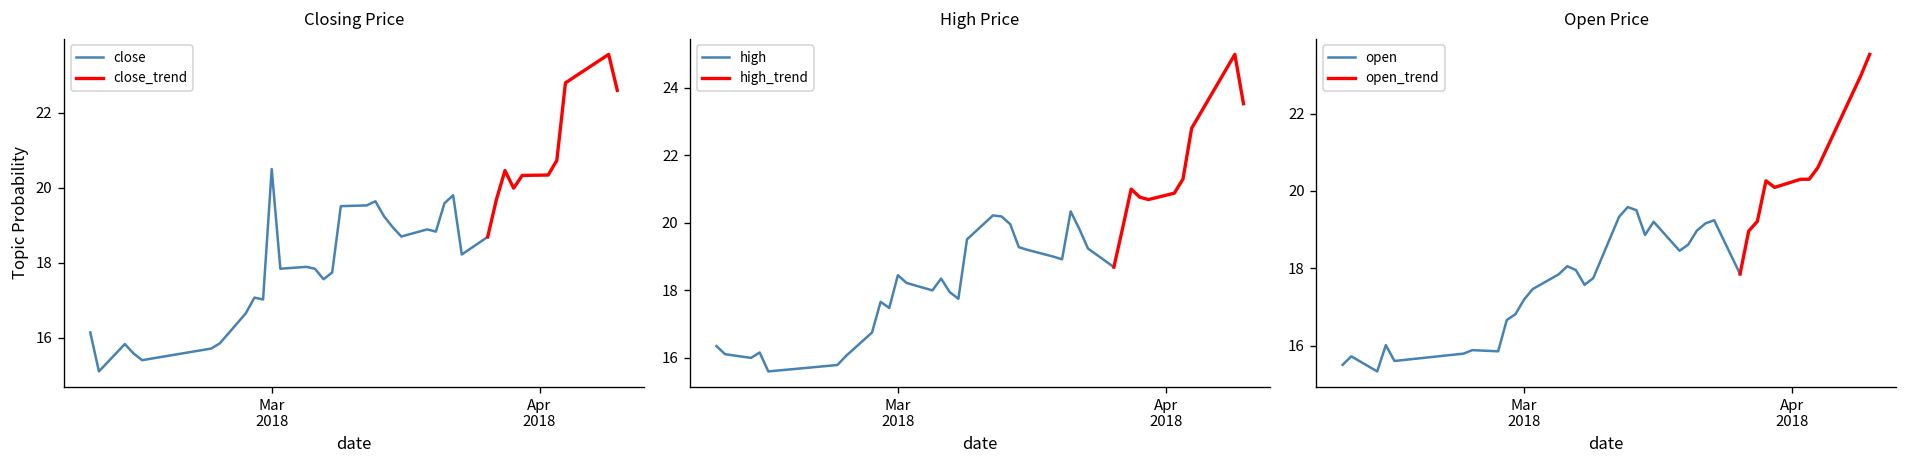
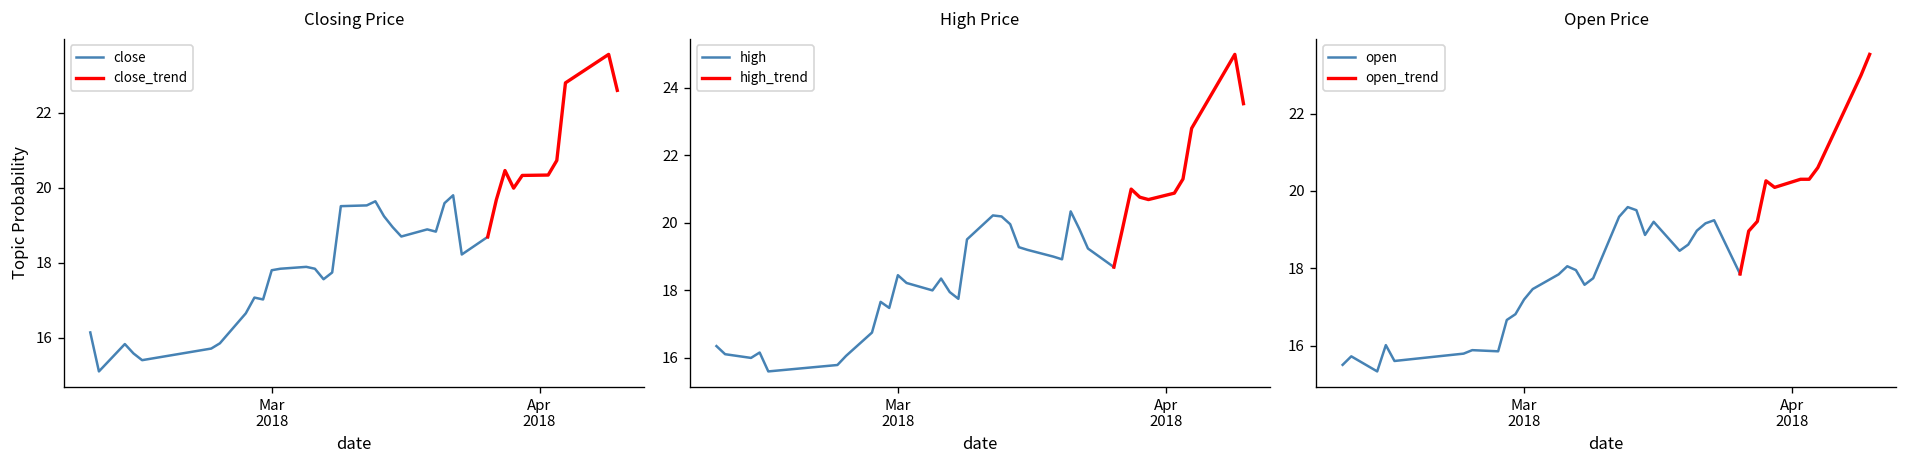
  {
    "Closing Price": {
      "close": {
-       "Mar 2018": 20.5
+       "Mar 2018": 17.8
      }
    },
    "High Price": {
      "high": {
        "Mar 2018": 18.5
      }
    },
    "Open Price": {
      "open": {
        "Mar 2018": 17.2
      }
    }
  }
